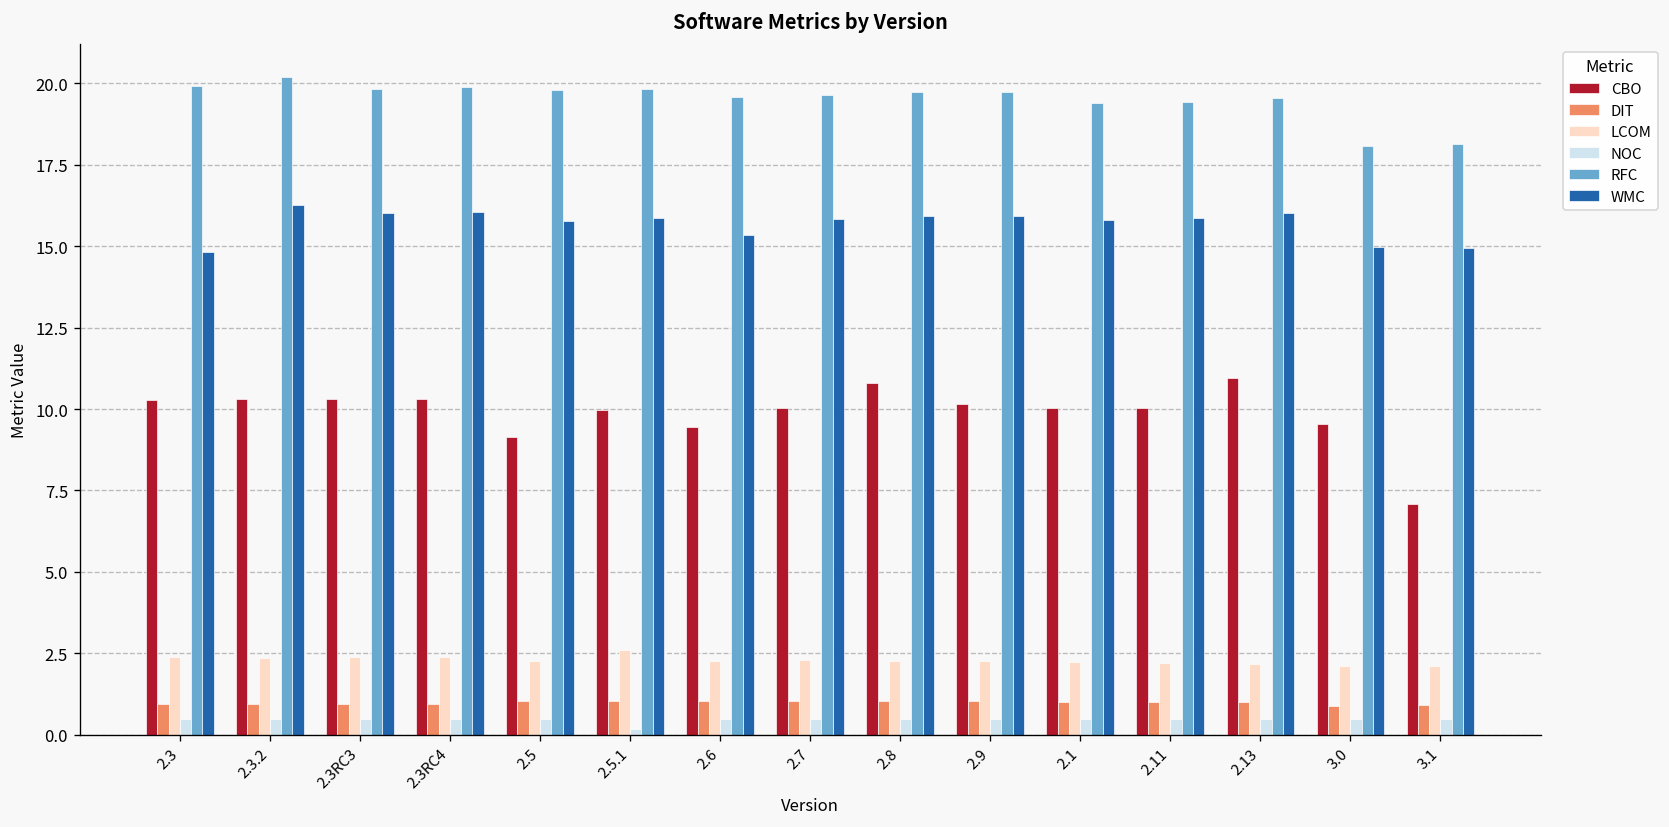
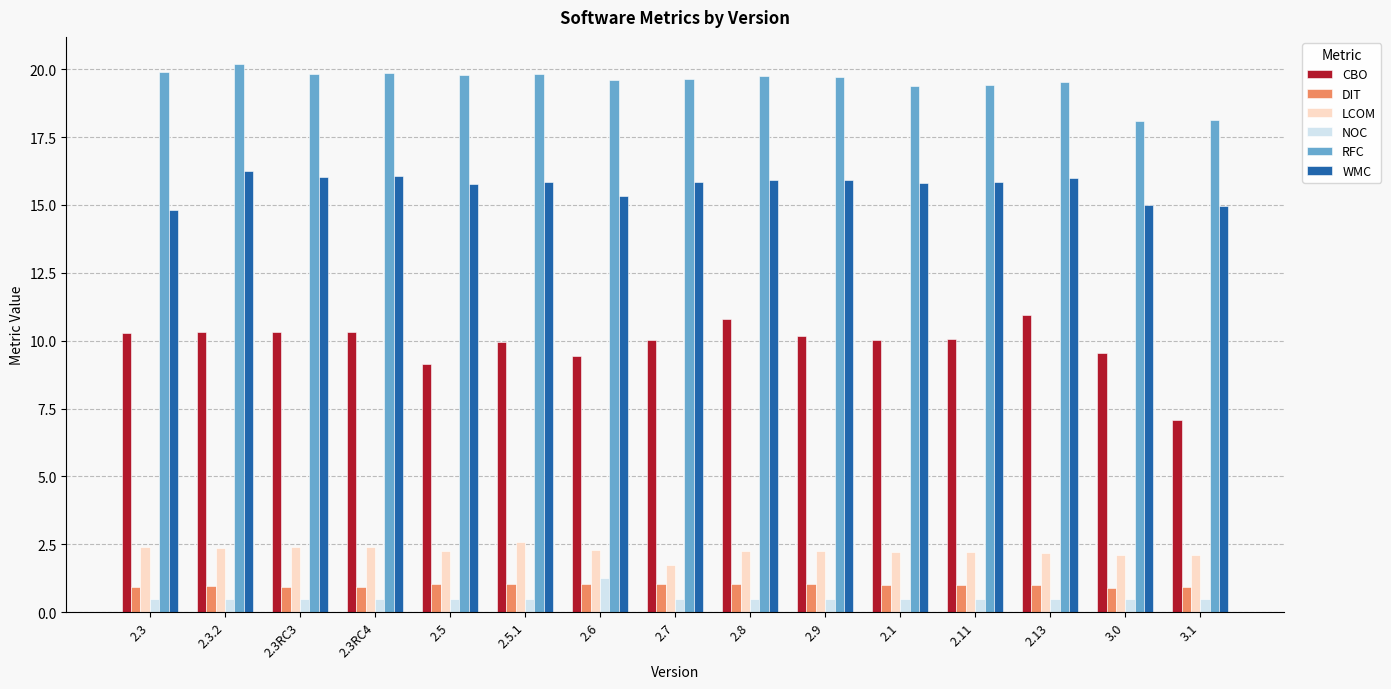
  {
    "CBO": {
      "2.3": 10.3,
      "2.3.2": 10.3,
      "2.3RC3": 10.3,
      "2.3RC4": 10.3,
      "2.5": 9.1,
      "2.5.1": 10.0,
      "2.6": 9.5,
      "2.7": 10.0,
      "2.8": 10.8,
      "2.9": 10.2,
      "2.1": 10.0,
      "2.11": 10.0,
      "2.13": 10.9,
      "3.0": 9.5,
      "3.1": 7.1
    },
    "DIT": {
      "2.3": 0.9,
      "2.3.2": 1.0,
      "2.3RC3": 0.9,
      "2.3RC4": 0.9,
      "2.5": 1.0,
      "2.5.1": 1.0,
      "2.6": 1.0,
      "2.7": 1.0,
      "2.8": 1.0,
      "2.9": 1.0,
      "2.1": 1.0,
      "2.11": 1.0,
      "2.13": 1.0,
      "3.0": 0.9,
      "3.1": 0.9
    },
    "LCOM": {
      "2.3": 2.4,
      "2.3.2": 2.3,
      "2.3RC3": 2.4,
      "2.3RC4": 2.4,
      "2.5": 2.3,
      "2.5.1": 2.6,
      "2.6": 2.3,
-     "2.7": 2.3,
+     "2.7": 1.7,
      "2.8": 2.3,
      "2.9": 2.3,
      "2.1": 2.2,
      "2.11": 2.2,
      "2.13": 2.2,
      "3.0": 2.1,
      "3.1": 2.1
    },
    "NOC": {
      "2.3": 0.5,
      "2.3.2": 0.5,
      "2.3RC3": 0.5,
      "2.3RC4": 0.5,
      "2.5": 0.5,
-     "2.5.1": 0.2,
-     "2.6": 0.5,
+     "2.5.1": 0.5,
+     "2.6": 1.3,
      "2.7": 0.5,
      "2.8": 0.5,
      "2.9": 0.5,
      "2.1": 0.5,
      "2.11": 0.5,
      "2.13": 0.5,
      "3.0": 0.5,
      "3.1": 0.5
    },
    "RFC": {
      "2.3": 19.9,
      "2.3.2": 20.2,
      "2.3RC3": 19.8,
      "2.3RC4": 19.9,
      "2.5": 19.8,
      "2.5.1": 19.8,
      "2.6": 19.6,
      "2.7": 19.6,
      "2.8": 19.7,
      "2.9": 19.7,
      "2.1": 19.4,
      "2.11": 19.4,
      "2.13": 19.5,
      "3.0": 18.1,
      "3.1": 18.1
    },
    "WMC": {
      "2.3": 14.8,
      "2.3.2": 16.3,
      "2.3RC3": 16.0,
      "2.3RC4": 16.1,
      "2.5": 15.8,
      "2.5.1": 15.9,
      "2.6": 15.3,
      "2.7": 15.8,
      "2.8": 15.9,
      "2.9": 15.9,
      "2.1": 15.8,
      "2.11": 15.9,
      "2.13": 16.0,
      "3.0": 15.0,
      "3.1": 15.0
    }
  }
